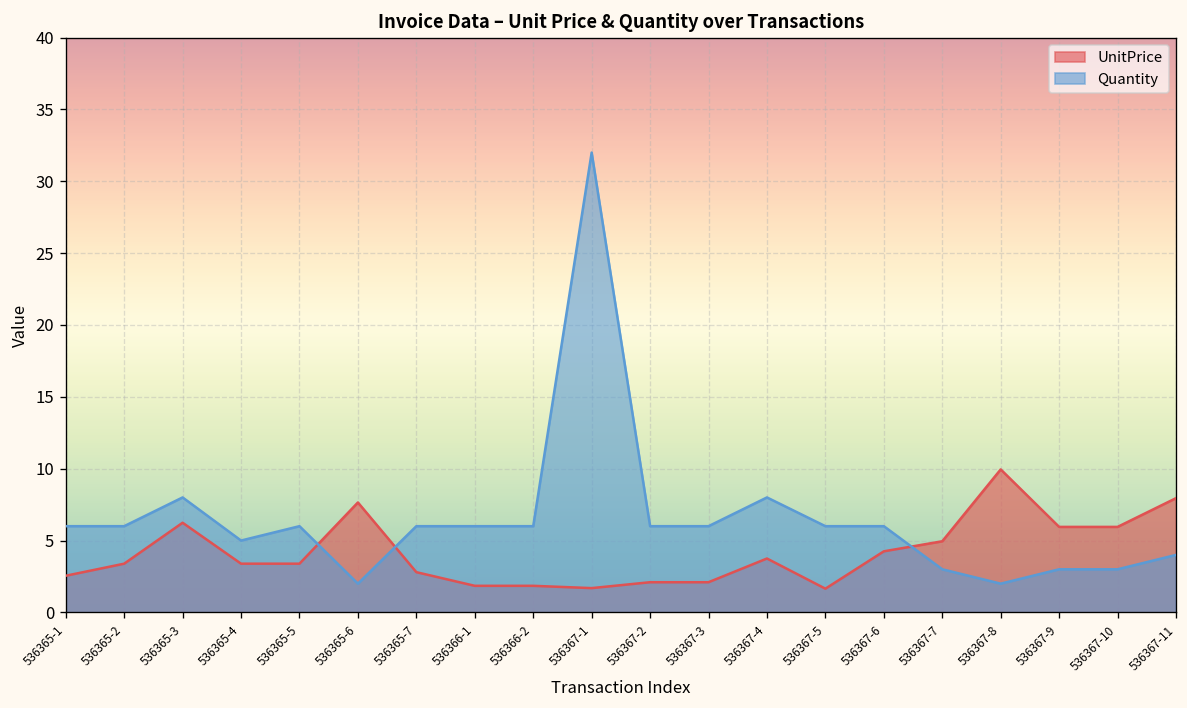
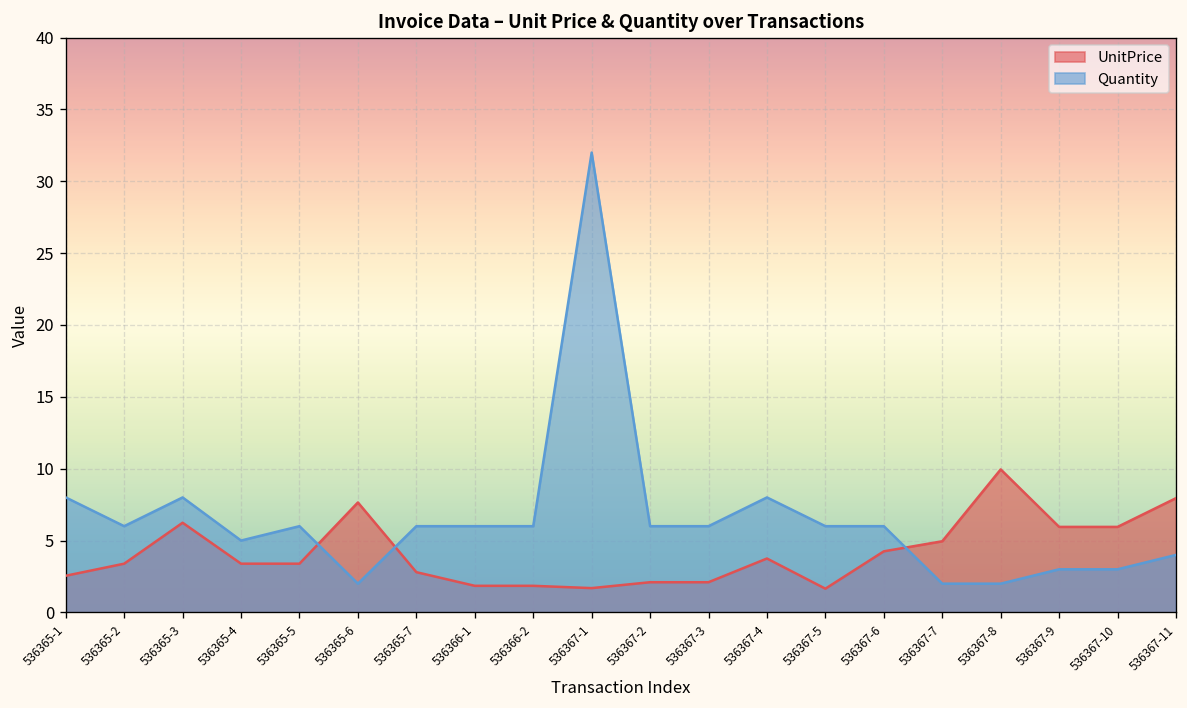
  {
    "UnitPrice": {
      "536365-1": 2.6,
      "536365-2": 3.4,
      "536365-3": 6.2,
      "536365-4": 3.4,
      "536365-5": 3.4,
      "536365-6": 7.7,
      "536365-7": 3,
      "536366-1": 2,
      "536366-2": 2,
      "536367-1": 1.7,
      "536367-2": 2,
      "536367-3": 2,
      "536367-4": 3.8,
      "536367-5": 1.7,
      "536367-6": 4.3,
      "536367-7": 5,
      "536367-8": 10,
      "536367-9": 6,
      "536367-10": 6,
      "536367-11": 8
    },
    "Quantity": {
-     "536365-1": 6,
+     "536365-1": 8,
      "536365-2": 6,
      "536365-3": 8,
      "536365-4": 5,
      "536365-5": 6,
      "536365-6": 2,
      "536365-7": 6,
      "536366-1": 6,
      "536366-2": 6,
      "536367-1": 32,
      "536367-2": 6,
      "536367-3": 6,
      "536367-4": 8,
      "536367-5": 6,
      "536367-6": 6,
-     "536367-7": 3,
+     "536367-7": 2,
      "536367-8": 2,
      "536367-9": 3,
      "536367-10": 3,
      "536367-11": 4
    }
  }
